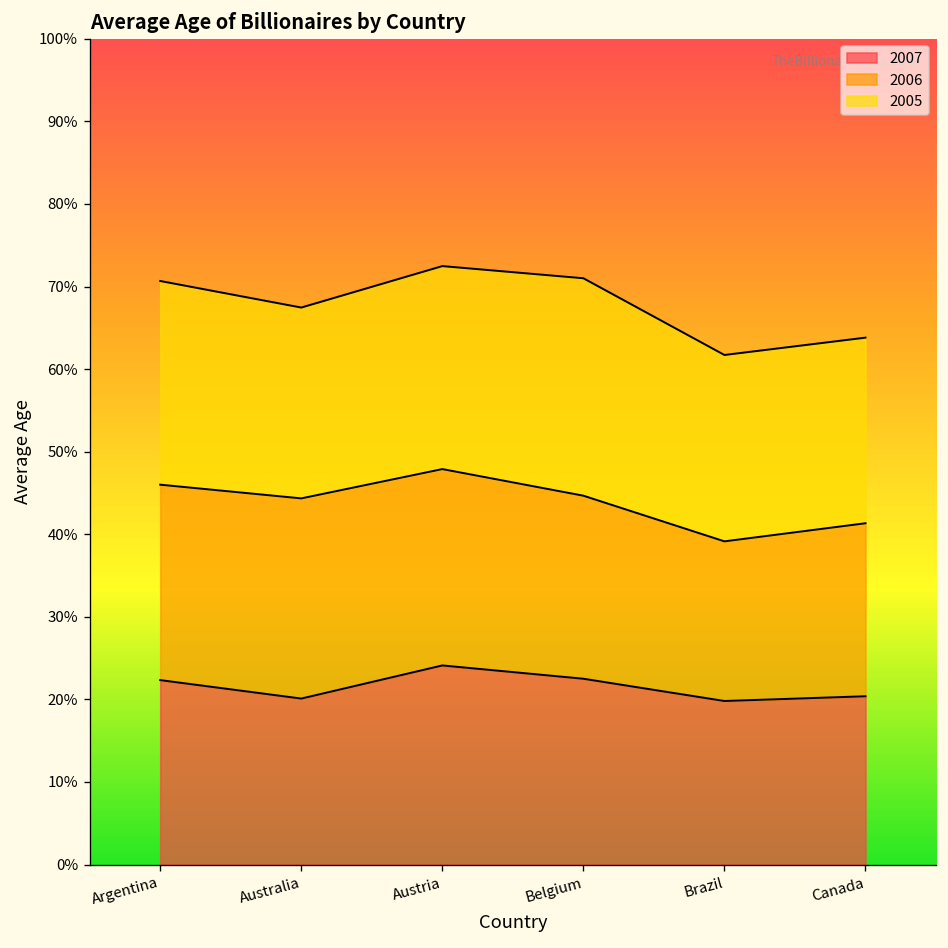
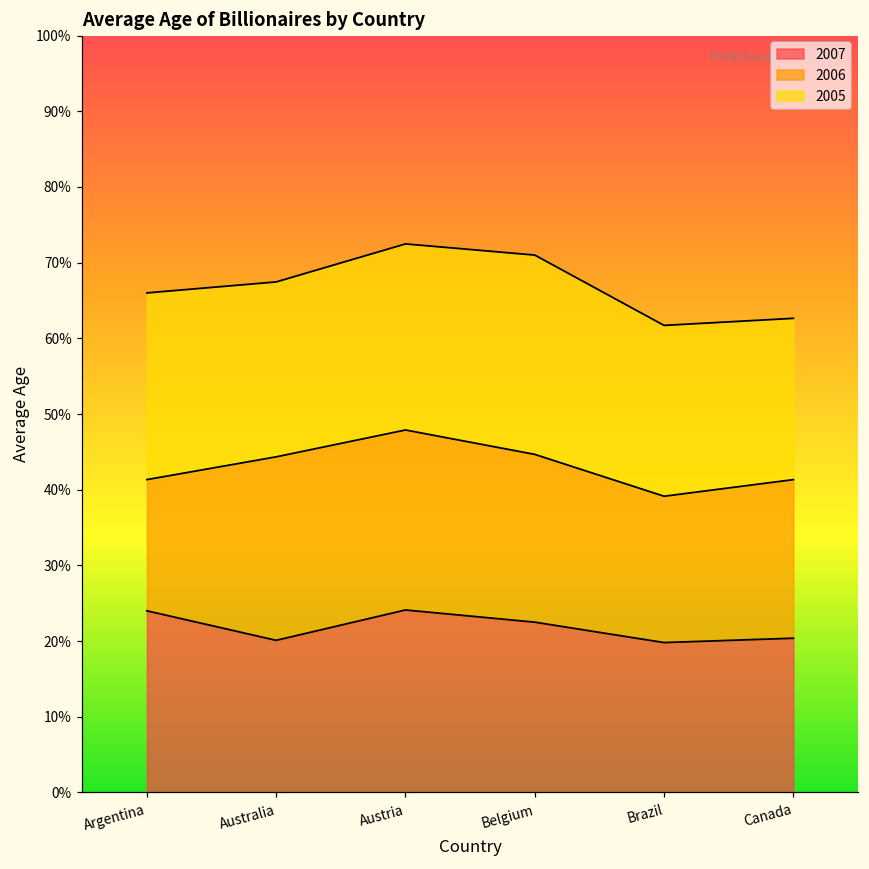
  {
    "2007": {
-     "Argentina": "22%",
+     "Argentina": "24%",
      "Australia": "20%",
      "Austria": "24%",
      "Belgium": "23%",
      "Brazil": "20%",
      "Canada": "20%"
    },
    "2006": {
-     "Argentina": "24%",
+     "Argentina": "17%",
      "Australia": "24%",
      "Austria": "24%",
      "Belgium": "22%",
      "Brazil": "19%",
      "Canada": "21%"
    },
    "2005": {
      "Argentina": "25%",
      "Australia": "23%",
      "Austria": "25%",
      "Belgium": "26%",
      "Brazil": "23%",
-     "Canada": "22%"
+     "Canada": "21%"
    }
  }
